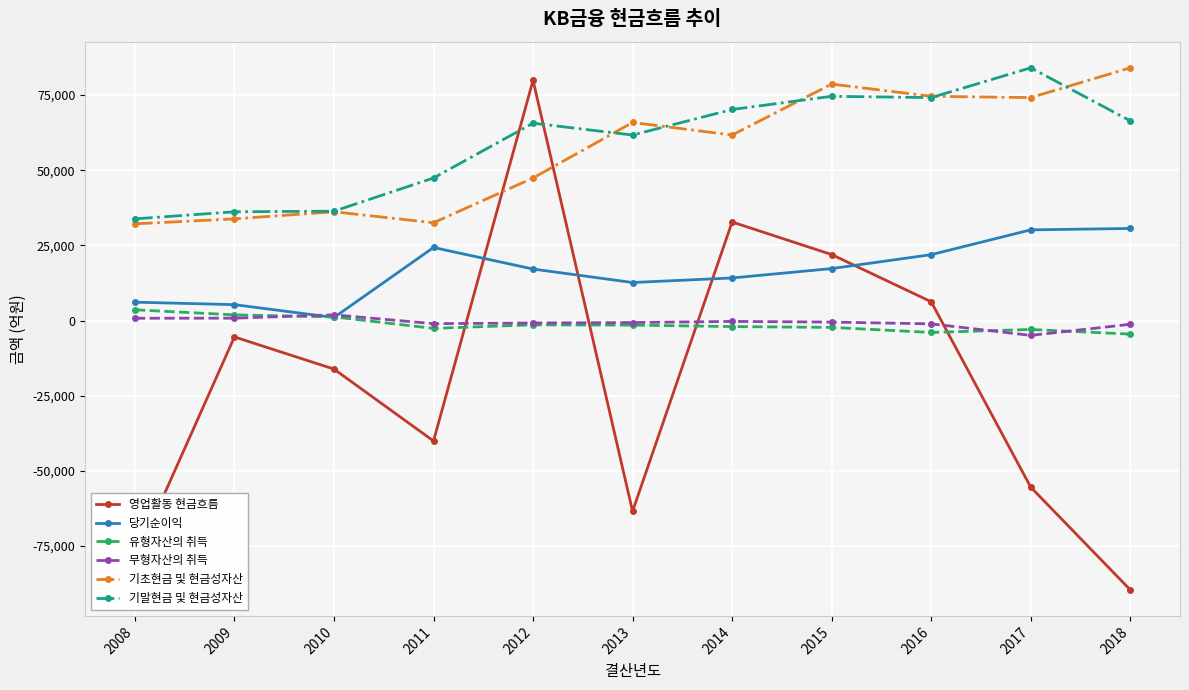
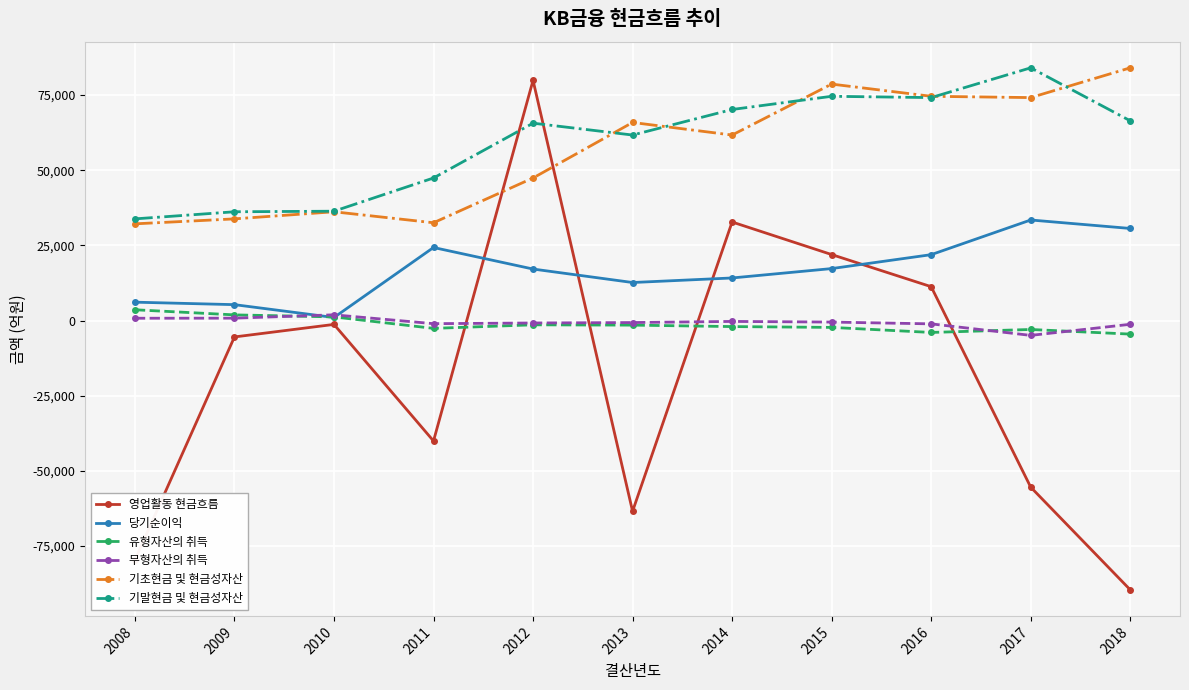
  {
    "영업활동 현금흐름": {
      "2009": "-5,000",
-     "2010": "-16,000",
+     "2010": "-1,000",
      "2011": "-40,000",
      "2012": "80,000",
      "2013": "-63,000",
      "2014": "33,000",
      "2015": "22,000",
-     "2016": "6,000",
+     "2016": "11,000",
      "2017": "-55,000",
      "2018": "-90,000"
    },
    "당기순이익": {
      "2008": "6,000",
      "2009": "5,000",
      "2011": "24,000",
      "2012": "17,000",
      "2013": "13,000",
      "2014": "14,000",
      "2015": "17,000",
      "2016": "22,000",
-     "2017": "30,000",
+     "2017": "33,000",
      "2018": "31,000"
    },
    "무형자산의 취득": {
      "2008": "1,000",
      "2009": "1,000",
      "2011": "-1,000",
      "2014": "0",
      "2015": "-1,000",
      "2016": "-1,000",
      "2017": "-5,000",
      "2018": "-1,000"
    },
    "기초현금 및 현금성자산": {
      "2008": "32,000",
      "2009": "34,000",
      "2011": "33,000",
      "2012": "47,000",
      "2013": "66,000",
      "2014": "62,000",
      "2015": "79,000",
      "2017": "74,000",
      "2018": "84,000"
    }
  }
